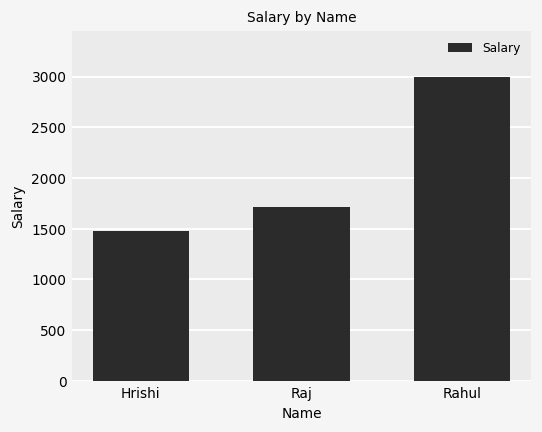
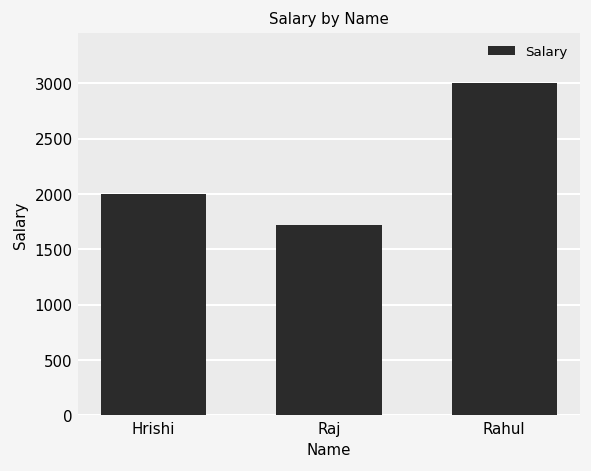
  {
-   "Hrishi": 1500,
+   "Hrishi": 2000,
    "Raj": 1700,
    "Rahul": 3000
  }
